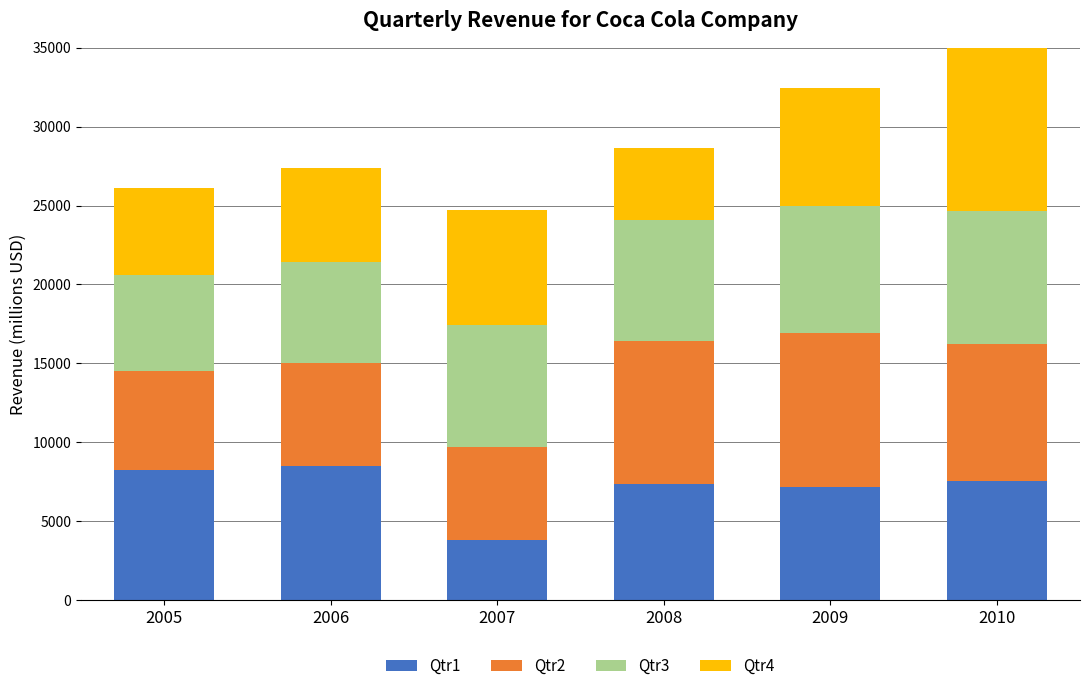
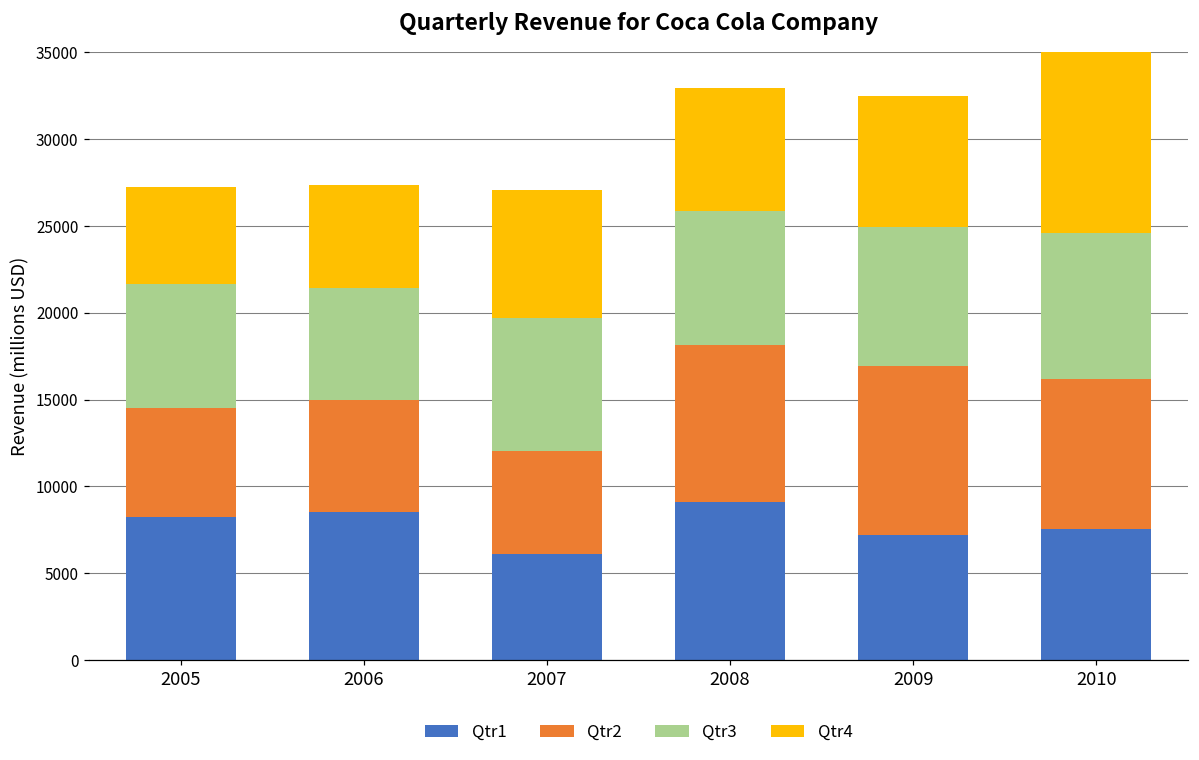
  {
    "Qtr1": {
      "2005": 8200,
      "2006": 8500,
-     "2007": 3800,
-     "2008": 7400,
+     "2007": 6100,
+     "2008": 9100,
      "2009": 7200,
      "2010": 7500
    },
    "Qtr2": {
      "2005": 6300,
      "2006": 6500,
      "2007": 5900,
      "2008": 9000,
      "2009": 9700,
      "2010": 8700
    },
    "Qtr3": {
-     "2005": 6000,
+     "2005": 7100,
      "2006": 6500,
      "2007": 7700,
      "2008": 7700,
      "2009": 8000,
      "2010": 8400
    },
    "Qtr4": {
      "2005": 5600,
      "2006": 5900,
      "2007": 7300,
-     "2008": 4500,
+     "2008": 7100,
      "2009": 7500,
      "2010": 10500
    }
  }
